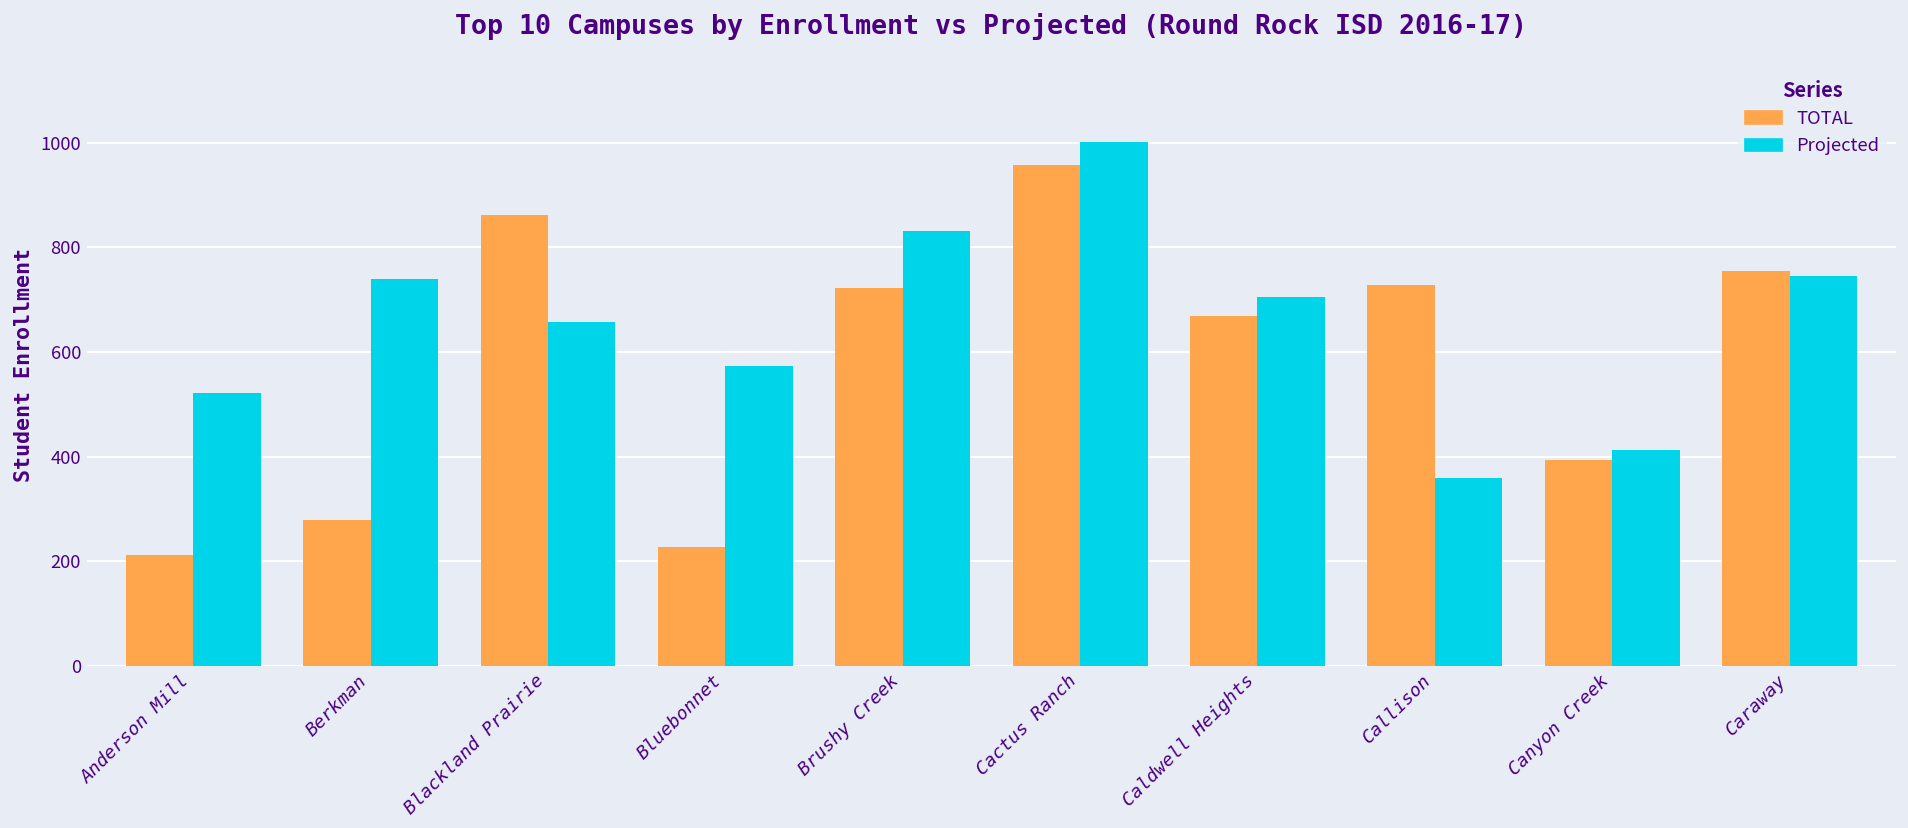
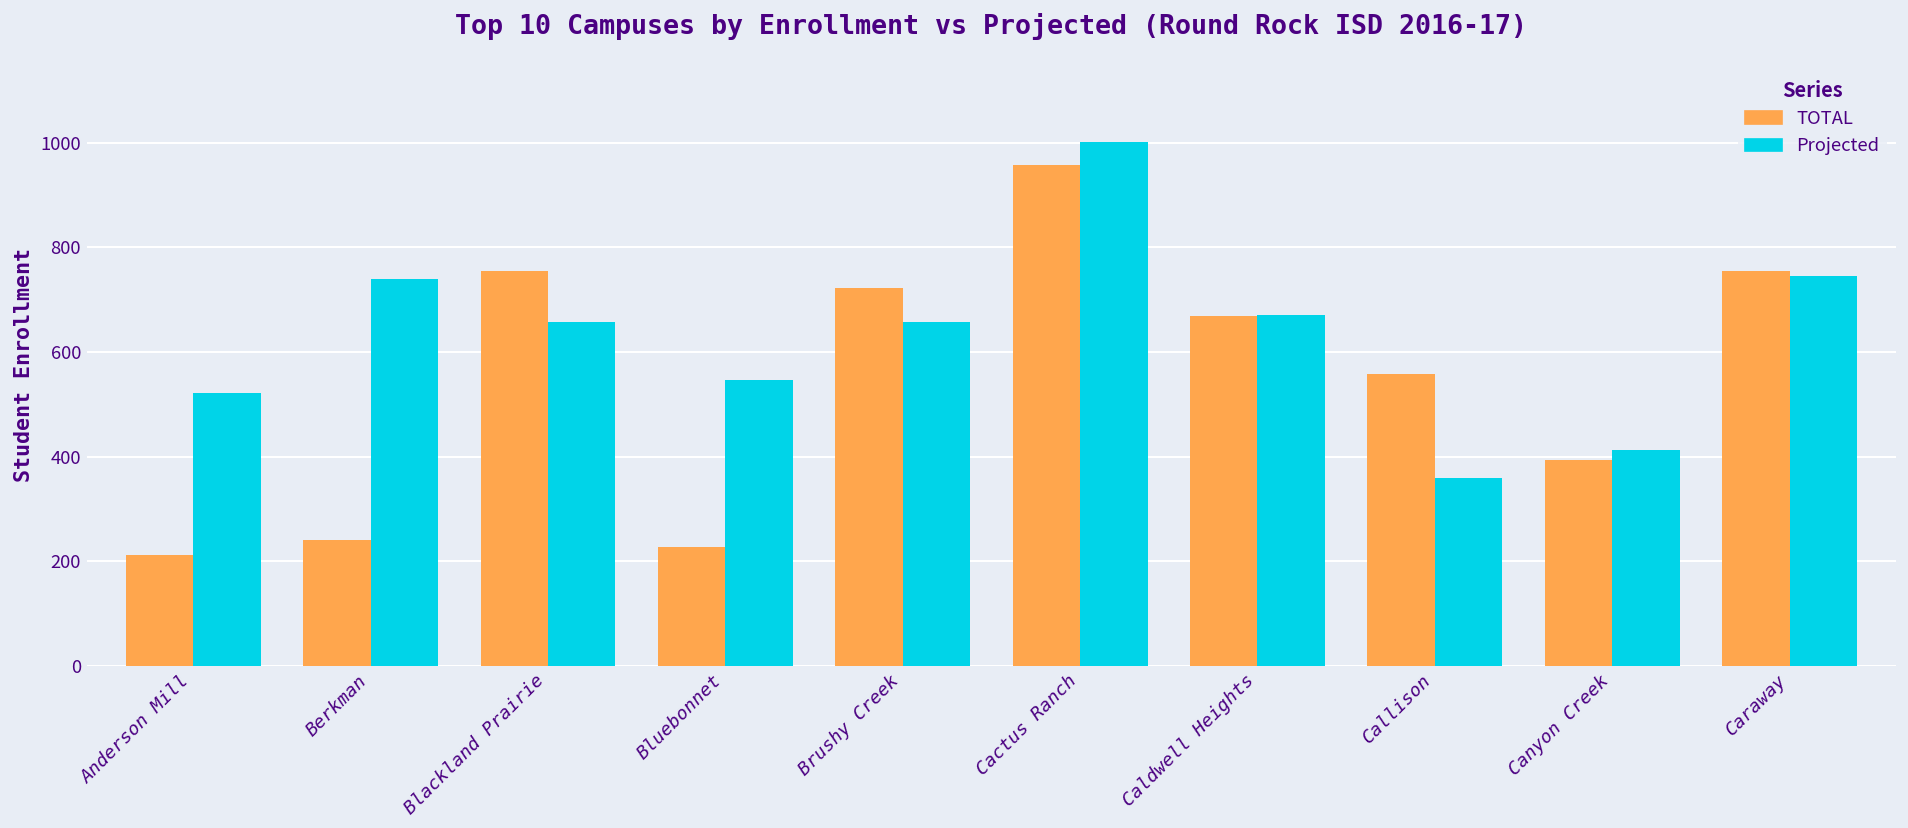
  {
    "TOTAL": {
      "Anderson Mill": 210,
-     "Berkman": 280,
-     "Blackland Prairie": 860,
+     "Berkman": 240,
+     "Blackland Prairie": 750,
      "Bluebonnet": 230,
      "Brushy Creek": 720,
      "Cactus Ranch": 960,
      "Caldwell Heights": 670,
-     "Callison": 730,
+     "Callison": 560,
      "Canyon Creek": 390,
      "Caraway": 750
    },
    "Projected": {
      "Anderson Mill": 520,
      "Berkman": 740,
      "Blackland Prairie": 660,
-     "Bluebonnet": 570,
-     "Brushy Creek": 830,
+     "Bluebonnet": 550,
+     "Brushy Creek": 660,
      "Cactus Ranch": 1000,
-     "Caldwell Heights": 700,
+     "Caldwell Heights": 670,
      "Callison": 360,
      "Canyon Creek": 410,
      "Caraway": 750
    }
  }
